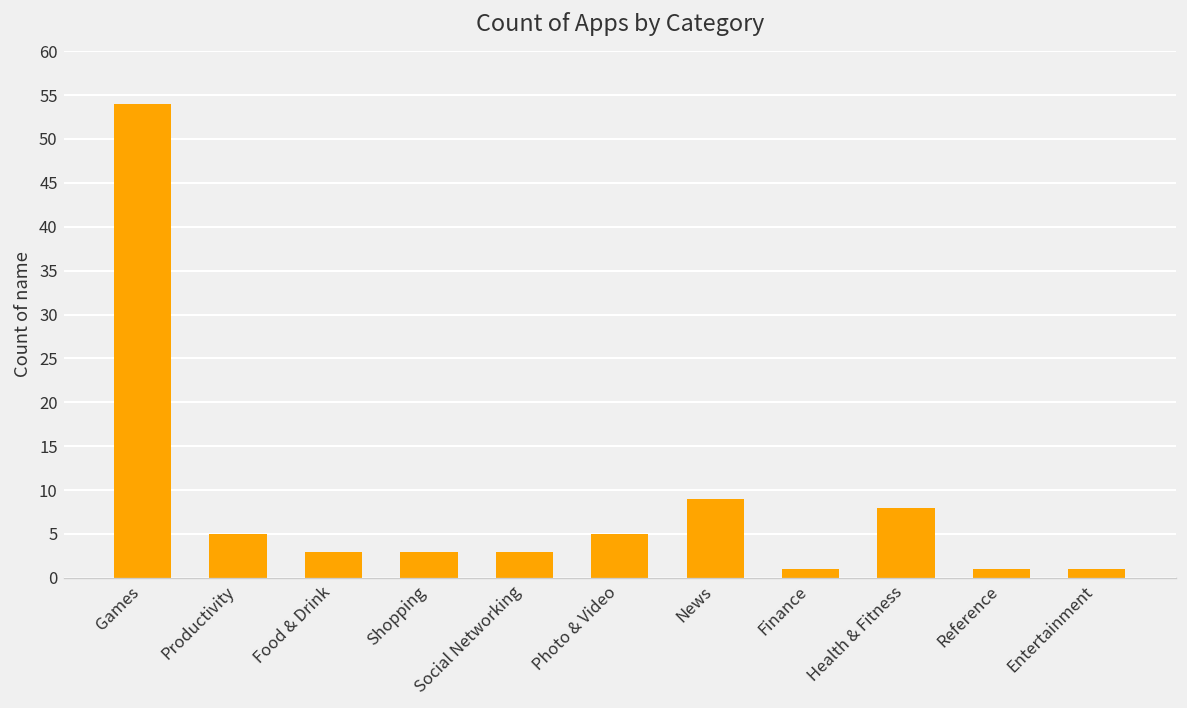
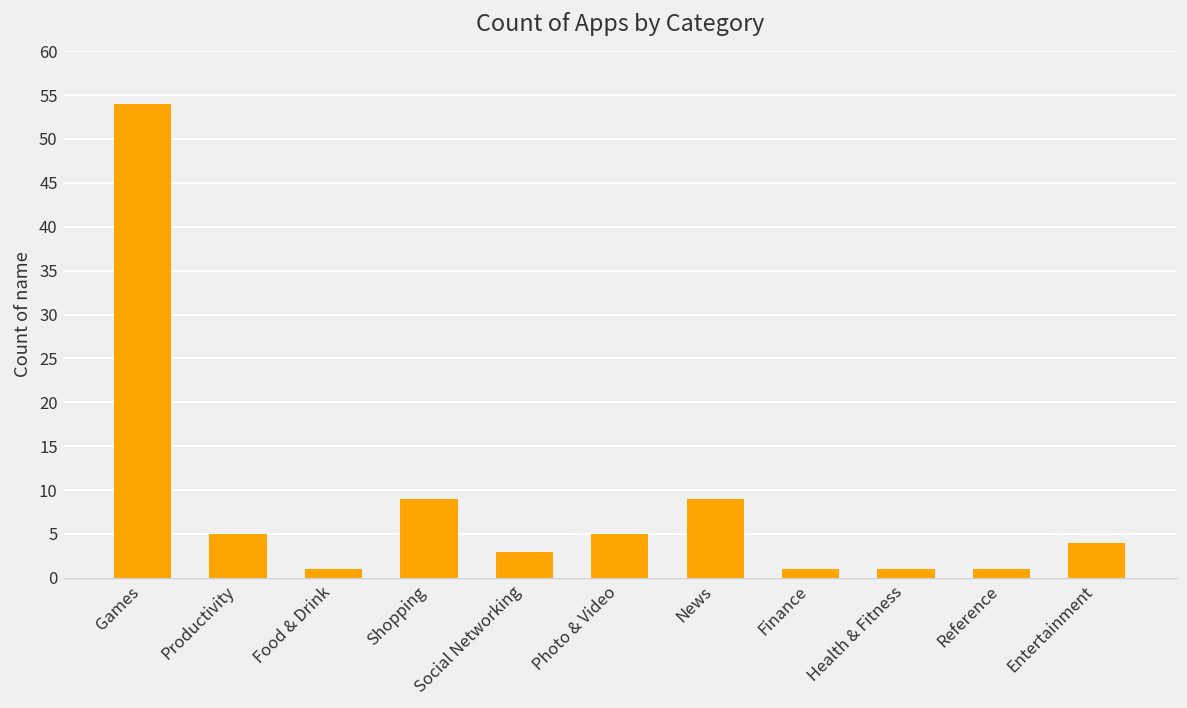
  {
    "Games": 54,
    "Productivity": 5,
-   "Food & Drink": 3,
-   "Shopping": 3,
+   "Food & Drink": 1,
+   "Shopping": 9,
    "Social Networking": 3,
    "Photo & Video": 5,
    "News": 9,
    "Finance": 1,
-   "Health & Fitness": 8,
+   "Health & Fitness": 1,
    "Reference": 1,
-   "Entertainment": 1
+   "Entertainment": 4
  }
